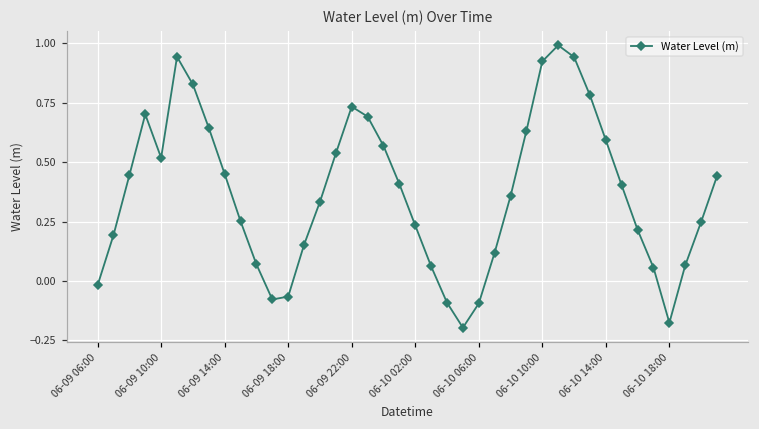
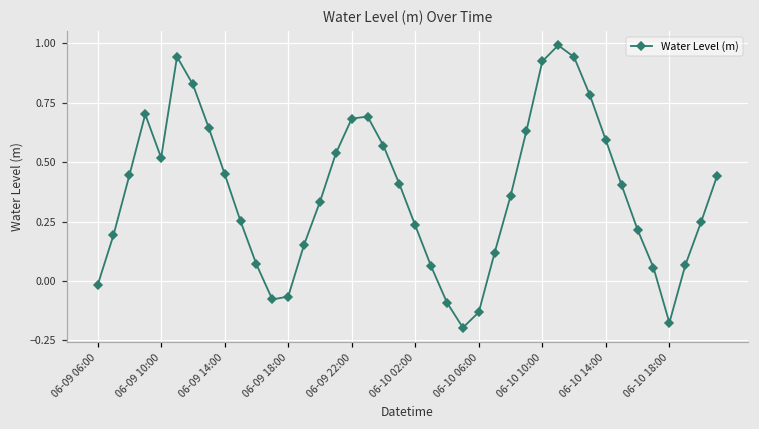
  {
    "06-09 06:00": -0.02,
    "06-09 10:00": 0.52,
    "06-09 14:00": 0.45,
    "06-09 18:00": -0.07,
-   "06-09 22:00": 0.73,
+   "06-09 22:00": 0.68,
    "06-10 02:00": 0.23,
-   "06-10 06:00": -0.09,
+   "06-10 06:00": -0.13,
    "06-10 10:00": 0.92,
    "06-10 14:00": 0.59,
    "06-10 18:00": -0.18
  }
